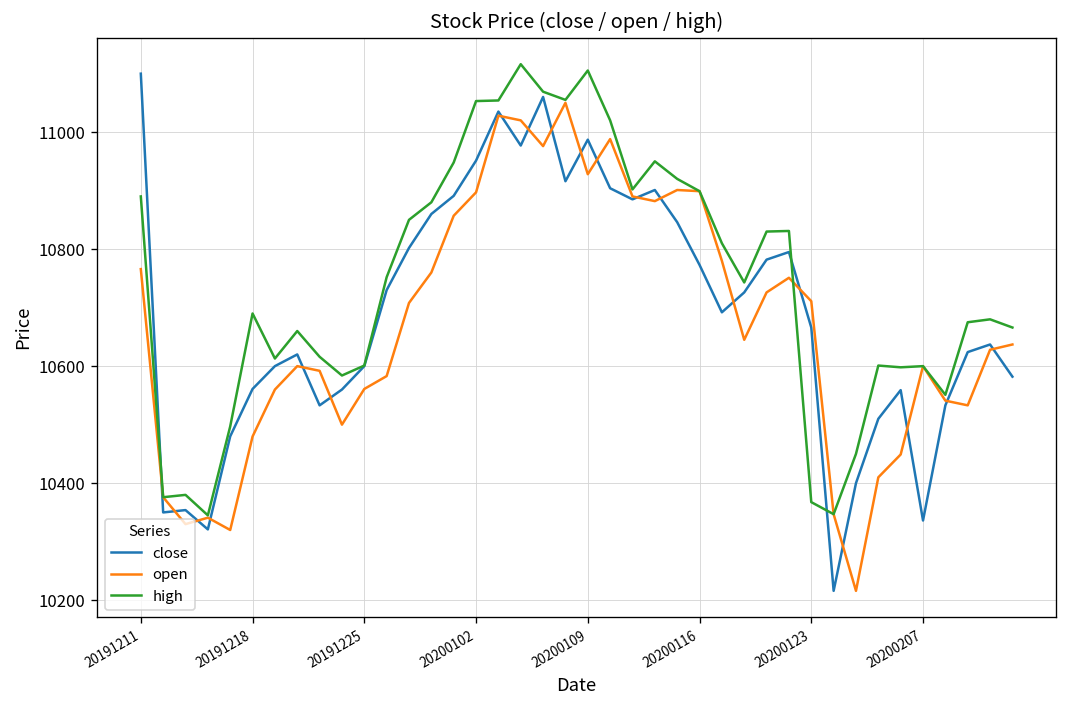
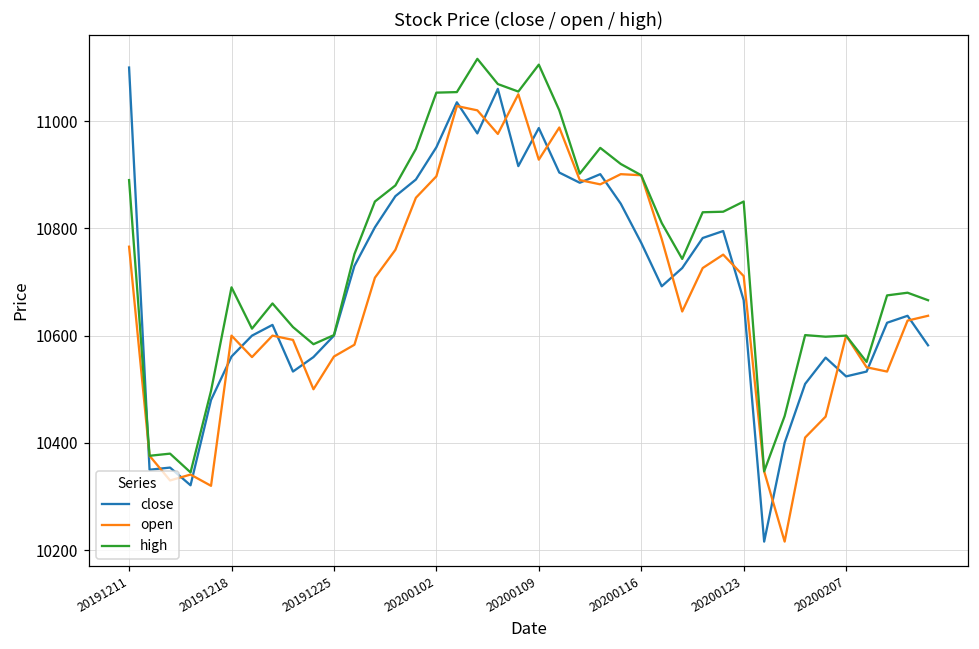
  {
    "close": {
      "20191211": 11100,
      "20191218": 10560,
      "20200102": 10950,
      "20200109": 10990,
      "20200116": 10770,
      "20200123": 10670,
-     "20200207": 10340
+     "20200207": 10520
    },
    "open": {
      "20191211": 10770,
-     "20191218": 10480,
+     "20191218": 10600,
      "20191225": 10560,
      "20200102": 10900,
      "20200109": 10930,
      "20200123": 10710
    },
    "high": {
      "20191211": 10890,
      "20191218": 10690,
      "20200102": 11050,
      "20200109": 11110,
-     "20200123": 10370
+     "20200123": 10850
    }
  }
